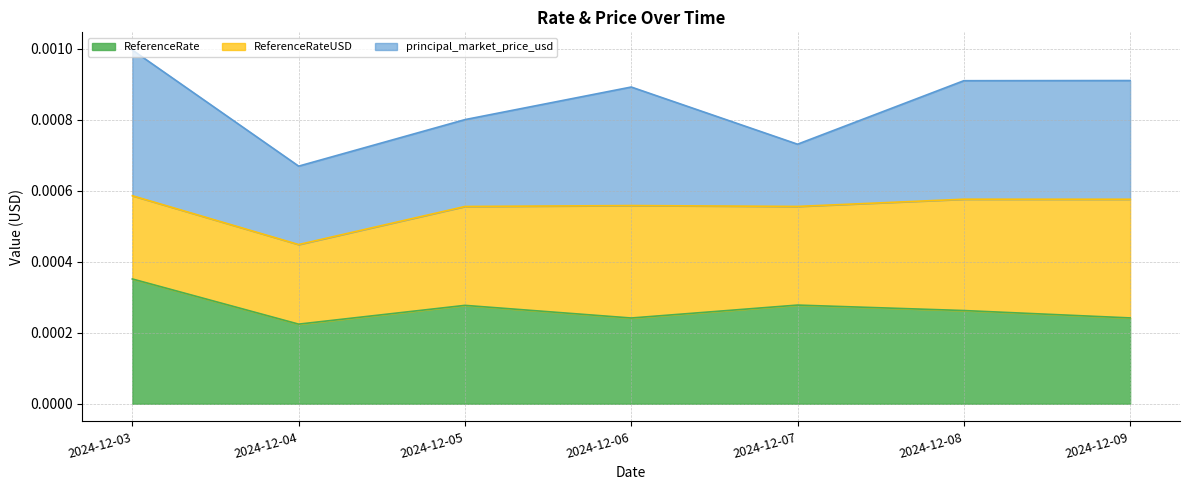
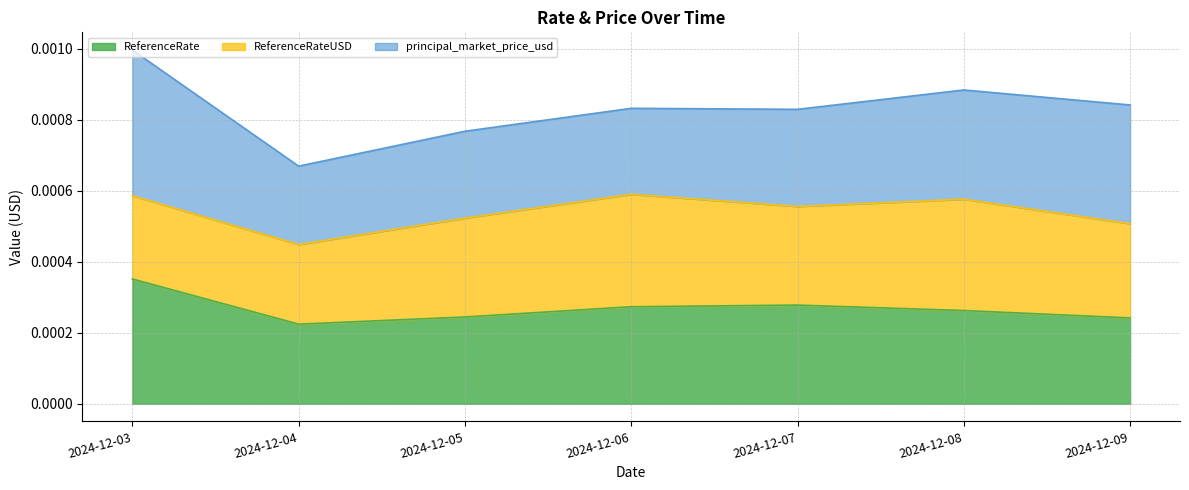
  {
    "ReferenceRate": {
      "2024-12-03": 0.00035,
      "2024-12-04": 0.00022,
-     "2024-12-05": 0.00028,
-     "2024-12-06": 0.00024,
+     "2024-12-05": 0.00024,
+     "2024-12-06": 0.00027,
      "2024-12-07": 0.00028,
      "2024-12-08": 0.00026,
      "2024-12-09": 0.00024
    },
    "ReferenceRateUSD": {
      "2024-12-03": 0.00023,
      "2024-12-04": 0.00022,
      "2024-12-05": 0.00028,
      "2024-12-06": 0.00032,
      "2024-12-07": 0.00028,
      "2024-12-08": 0.00031,
-     "2024-12-09": 0.00033
+     "2024-12-09": 0.00027
    },
    "principal_market_price_usd": {
      "2024-12-04": 0.00022,
      "2024-12-05": 0.00024,
-     "2024-12-06": 0.00033,
-     "2024-12-07": 0.00018,
-     "2024-12-08": 0.00033,
+     "2024-12-06": 0.00024,
+     "2024-12-07": 0.00027,
+     "2024-12-08": 0.00031,
      "2024-12-09": 0.00033
    }
  }
